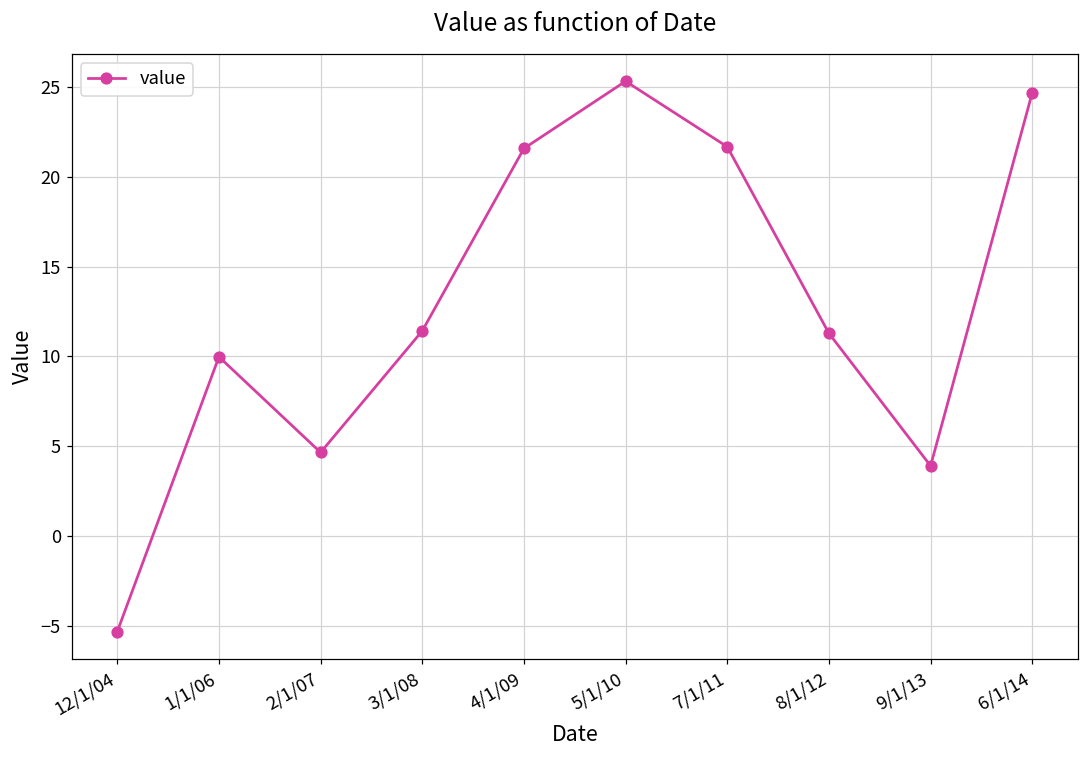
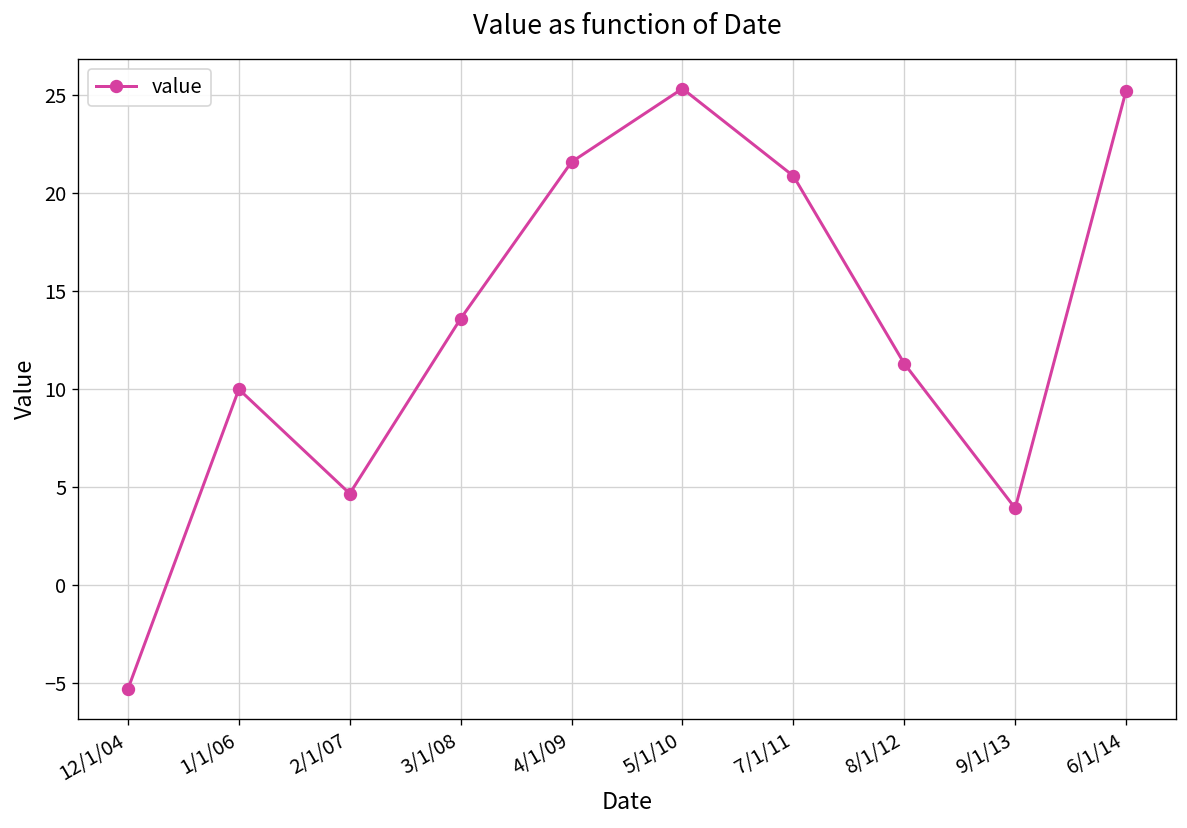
  {
    "12/1/04": -5.3,
    "1/1/06": 10.0,
    "2/1/07": 4.7,
-   "3/1/08": 11.4,
+   "3/1/08": 13.6,
    "4/1/09": 21.6,
    "5/1/10": 25.3,
-   "7/1/11": 21.7,
+   "7/1/11": 20.9,
    "8/1/12": 11.3,
    "9/1/13": 3.9,
-   "6/1/14": 24.7
+   "6/1/14": 25.2
  }
